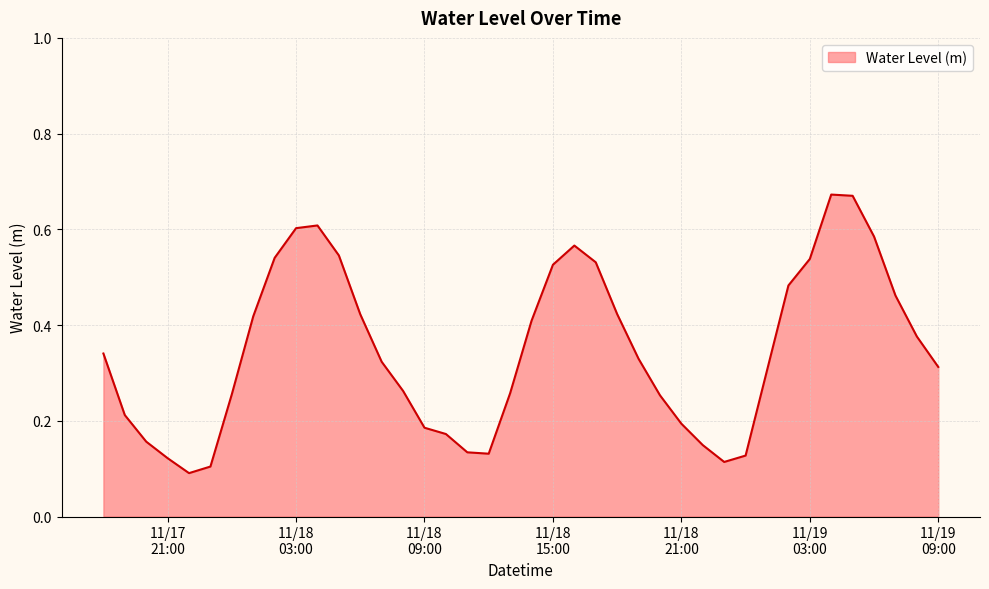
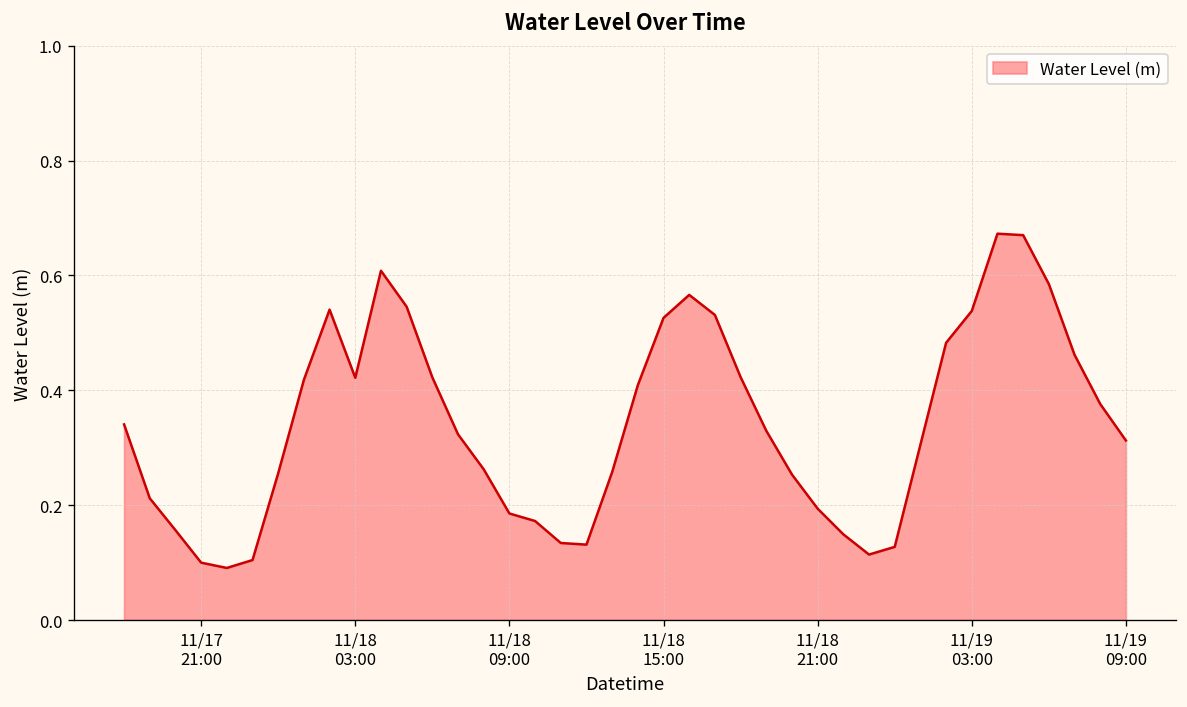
  {
-   "11/17 21:00": 0.12,
-   "11/18 03:00": 0.60,
+   "11/17 21:00": 0.10,
+   "11/18 03:00": 0.42,
    "11/18 09:00": 0.19,
    "11/18 15:00": 0.53,
    "11/18 21:00": 0.19,
    "11/19 03:00": 0.54,
    "11/19 09:00": 0.31
  }
